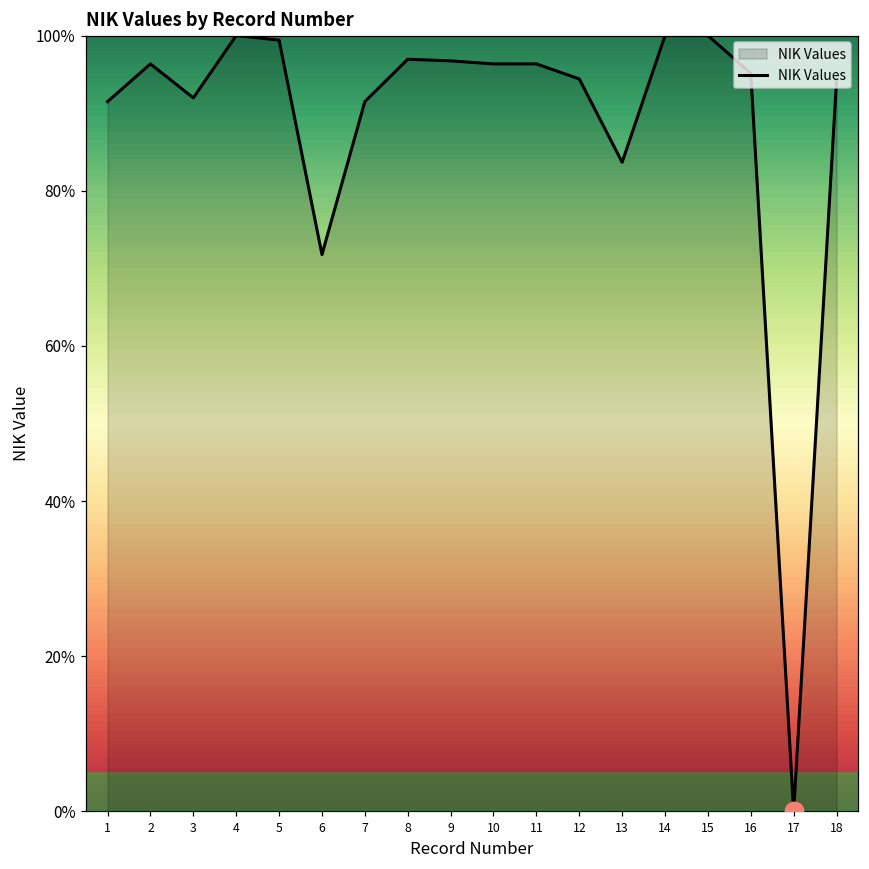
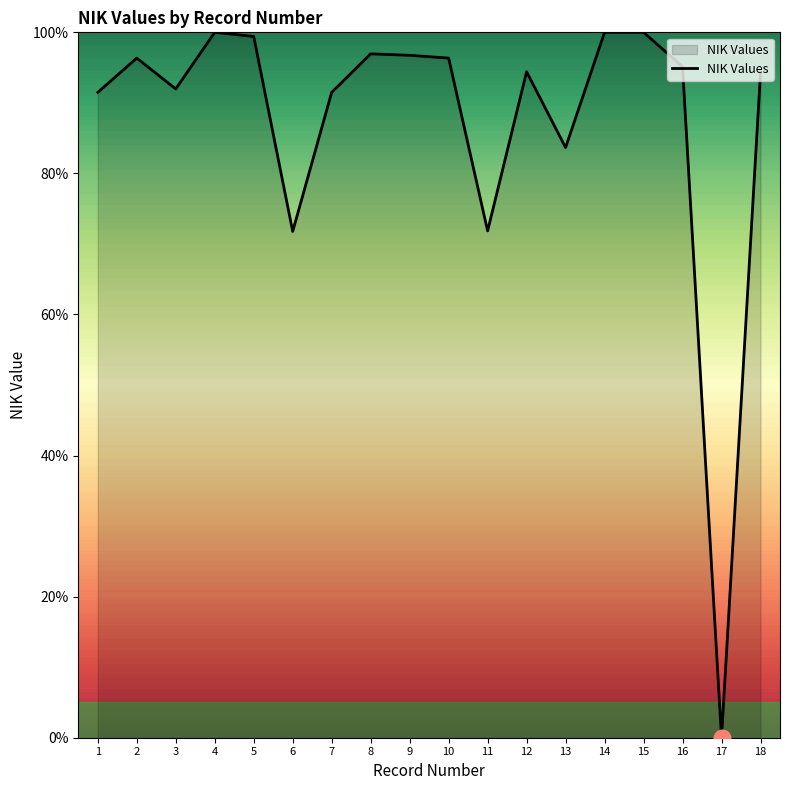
  {
    "NIK Values": {
      "1": "91%",
      "2": "96%",
      "3": "92%",
      "4": "100%",
      "5": "99%",
      "6": "72%",
      "7": "91%",
      "8": "97%",
      "9": "97%",
      "10": "96%",
-     "11": "96%",
+     "11": "72%",
      "12": "94%",
      "13": "84%",
      "14": "100%",
      "15": "100%"
    }
  }
